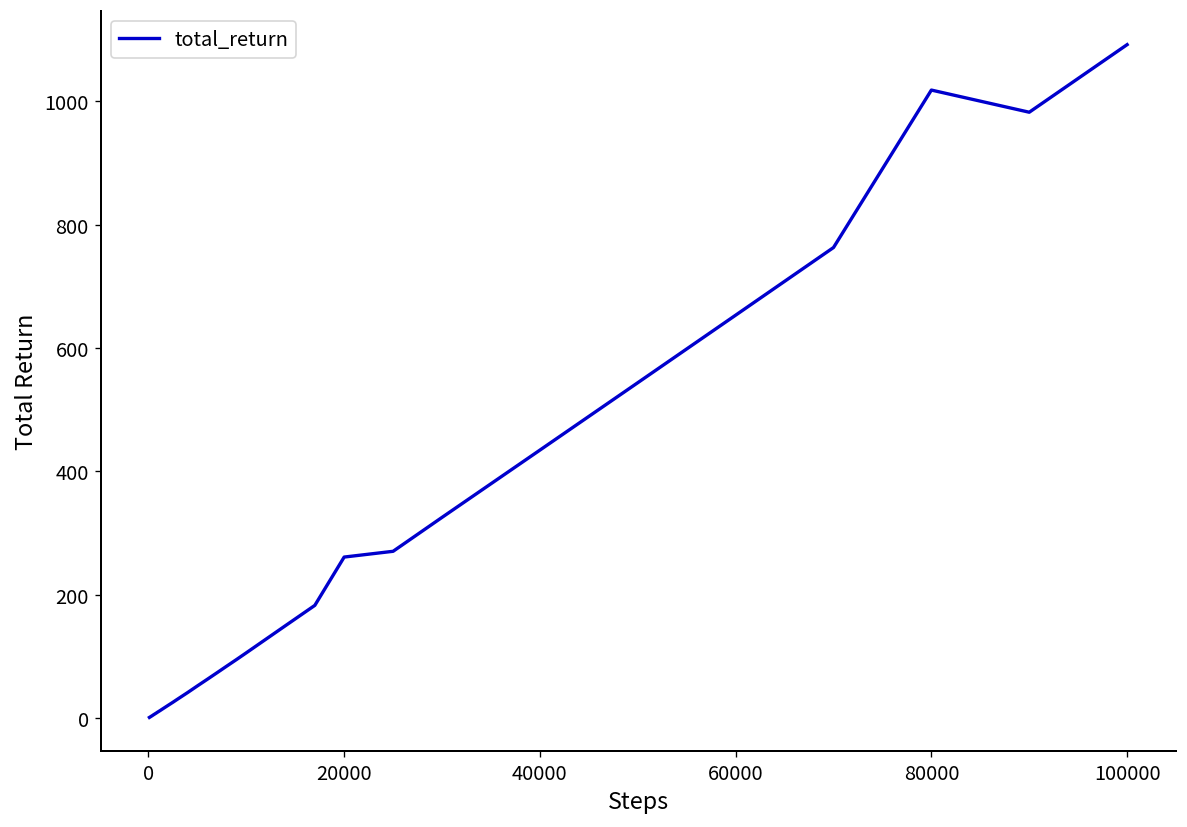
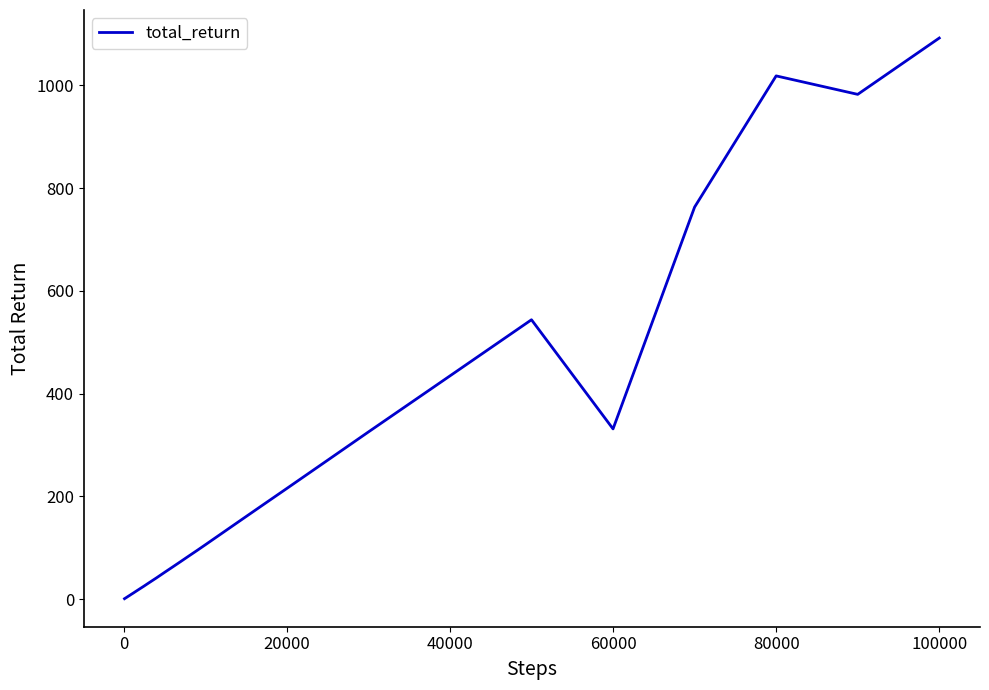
  {
-   "20000": 260,
+   "20000": 220,
    "40000": 430,
-   "60000": 650,
+   "60000": 330,
    "80000": 1020,
    "100000": 1090
  }
